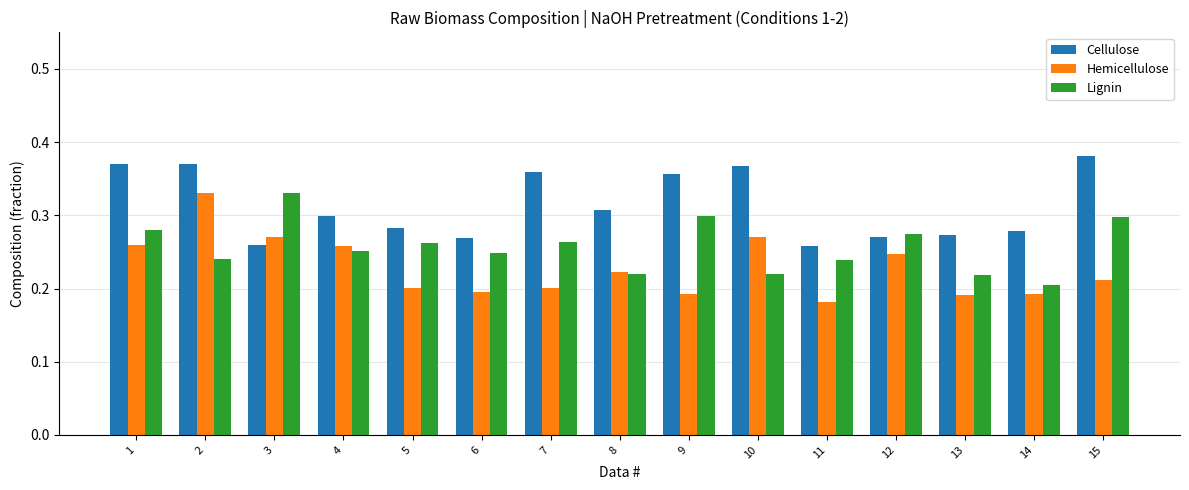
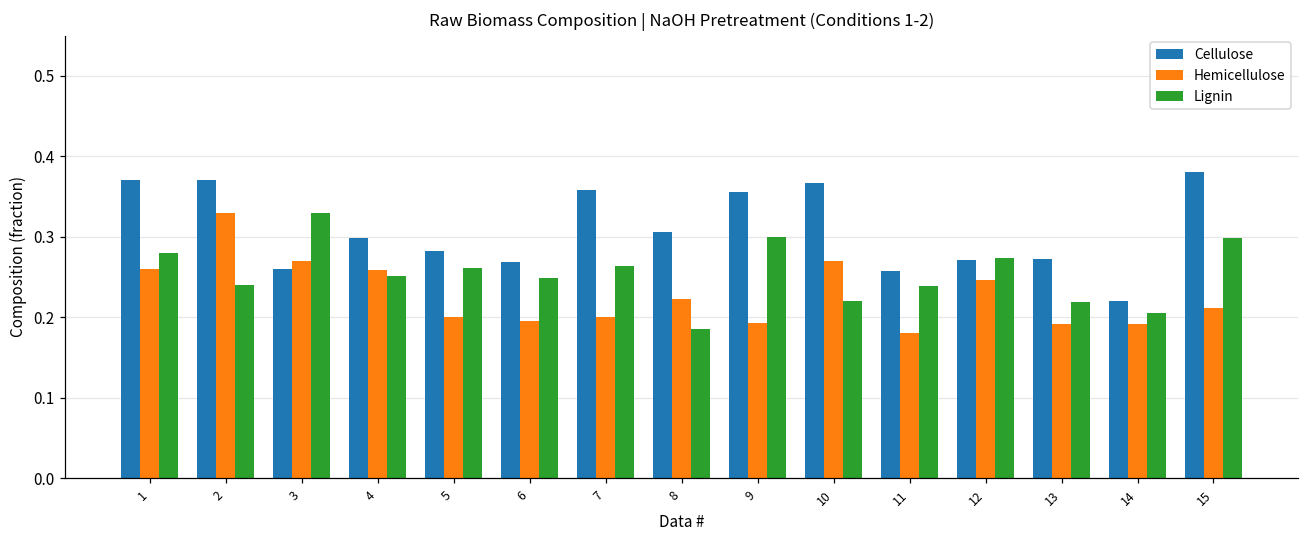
  {
    "Cellulose": {
      "1": 0.37,
      "2": 0.37,
      "3": 0.26,
      "4": 0.30,
      "5": 0.28,
      "6": 0.27,
      "7": 0.36,
      "8": 0.31,
      "9": 0.36,
      "10": 0.37,
      "11": 0.26,
      "12": 0.27,
      "13": 0.27,
-     "14": 0.28,
+     "14": 0.22,
      "15": 0.38
    },
    "Hemicellulose": {
      "1": 0.26,
      "2": 0.33,
      "3": 0.27,
      "4": 0.26,
      "5": 0.20,
      "6": 0.20,
      "7": 0.20,
      "8": 0.22,
      "9": 0.19,
      "10": 0.27,
      "11": 0.18,
      "12": 0.25,
      "13": 0.19,
      "14": 0.19,
      "15": 0.21
    },
    "Lignin": {
      "1": 0.28,
      "2": 0.24,
      "3": 0.33,
      "4": 0.25,
      "5": 0.26,
      "6": 0.25,
      "7": 0.26,
-     "8": 0.22,
+     "8": 0.19,
      "9": 0.30,
      "10": 0.22,
      "11": 0.24,
      "12": 0.27,
      "13": 0.22,
      "14": 0.20,
      "15": 0.30
    }
  }
